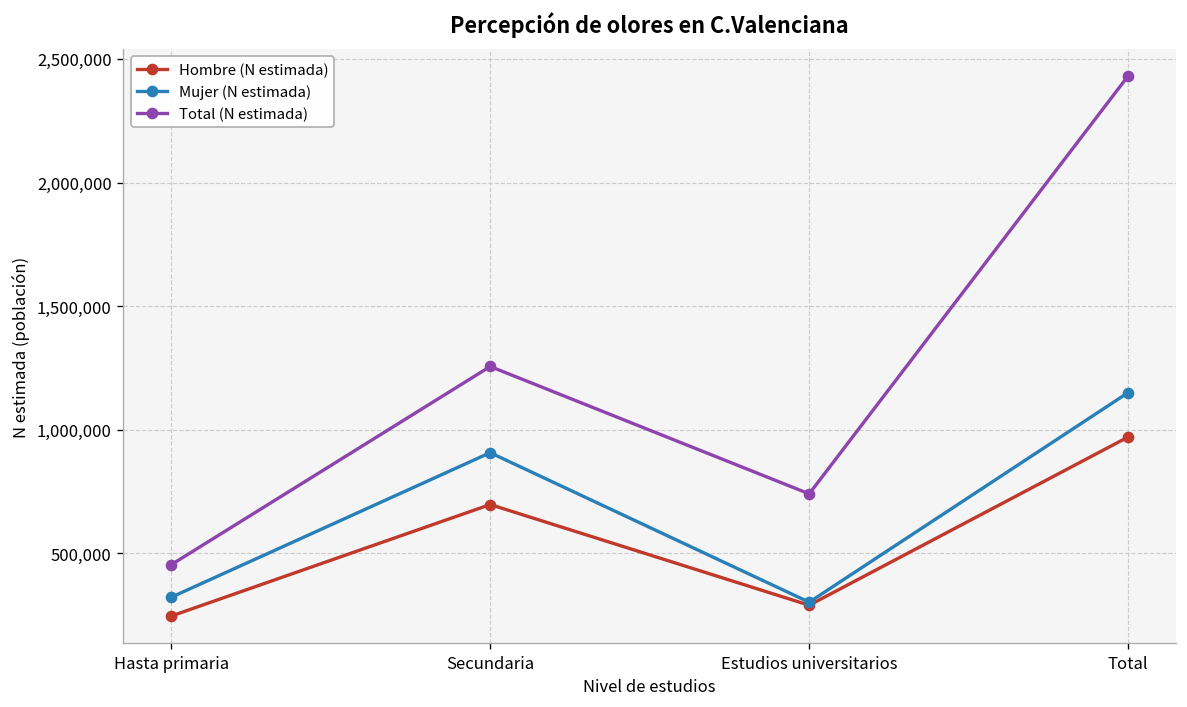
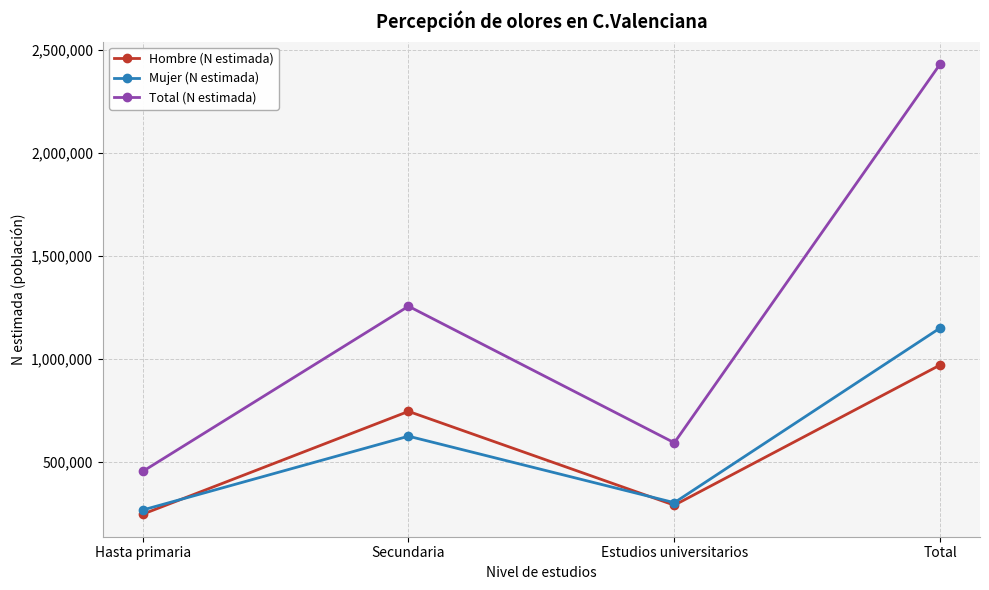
  {
    "Hombre (N estimada)": {
      "Hasta primaria": "250,000",
-     "Secundaria": "700,000",
+     "Secundaria": "750,000",
      "Total": "970,000"
    },
    "Mujer (N estimada)": {
-     "Hasta primaria": "320,000",
-     "Secundaria": "910,000",
+     "Hasta primaria": "270,000",
+     "Secundaria": "630,000",
      "Total": "1,150,000"
    },
    "Total (N estimada)": {
      "Hasta primaria": "450,000",
      "Secundaria": "1,260,000",
-     "Estudios universitarios": "740,000",
+     "Estudios universitarios": "590,000",
      "Total": "2,430,000"
    }
  }
